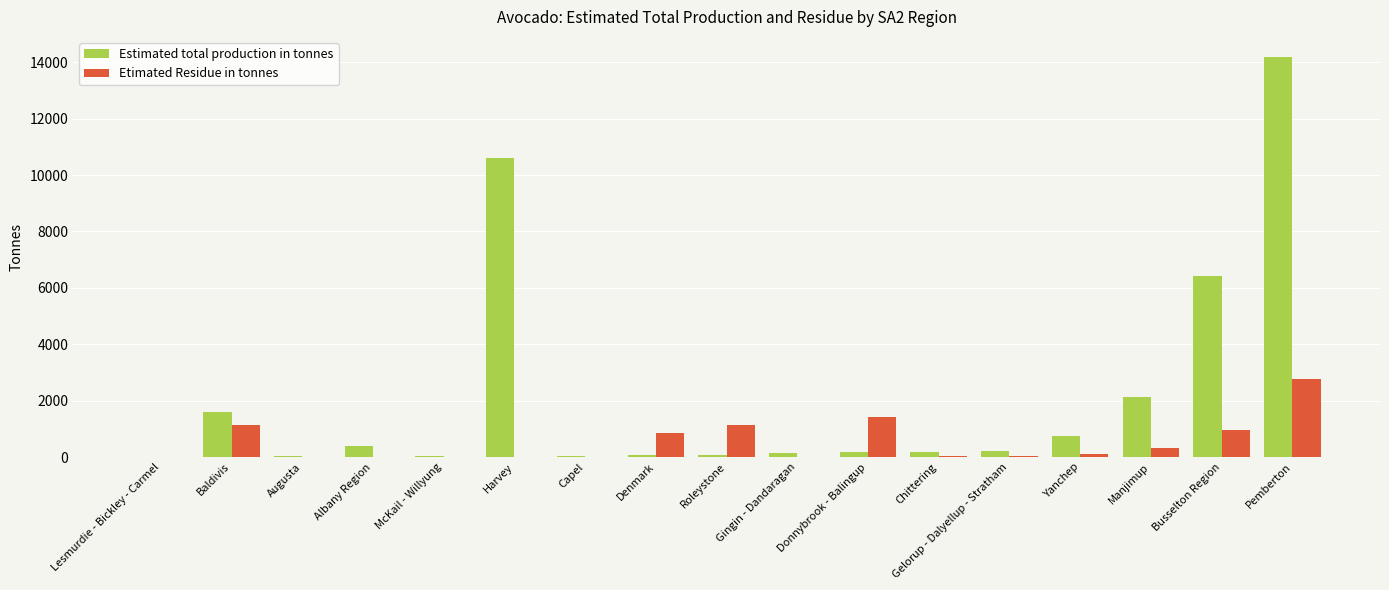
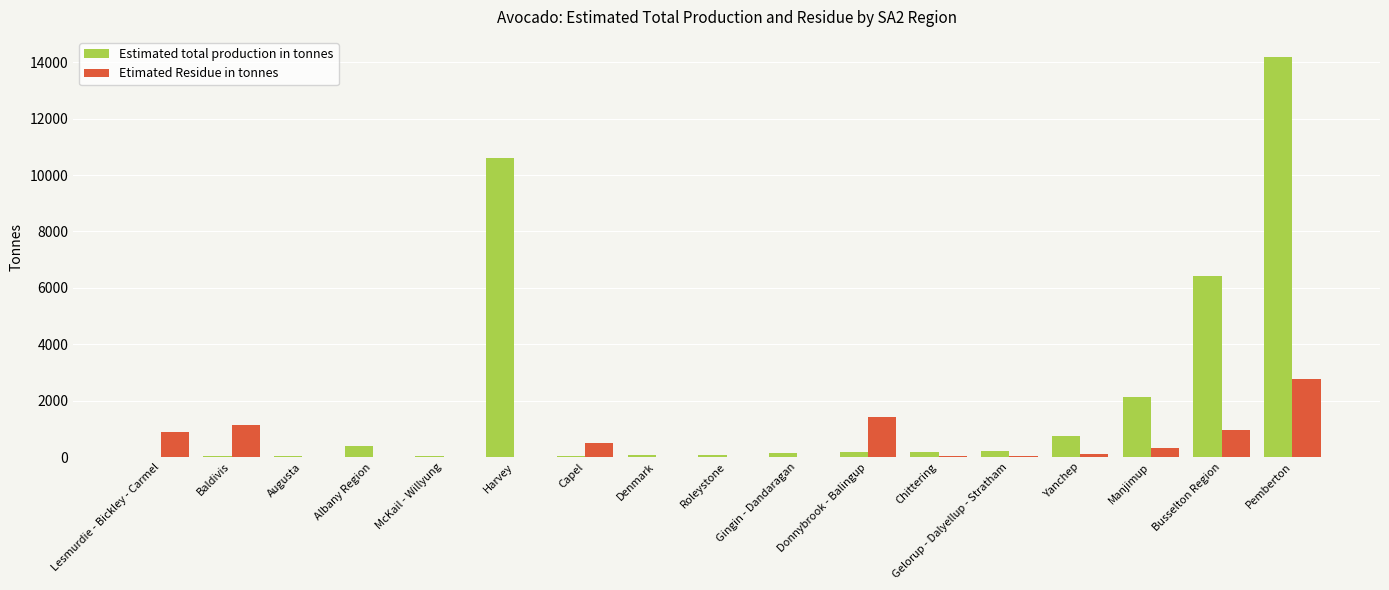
  {
    "Estimated total production in tonnes": {
-     "Baldivis": 1600,
+     "Baldivis": 0,
      "Albany Region": 400,
      "Harvey": 10600,
      "Gingin - Dandaragan": 100,
      "Donnybrook - Balingup": 200,
      "Chittering": 200,
      "Gelorup - Dalyellup - Stratham": 200,
      "Yanchep": 700,
      "Manjimup": 2100,
      "Busselton Region": 6400,
      "Pemberton": 14200
    },
    "Etimated Residue in tonnes": {
-     "Lesmurdie - Bickley - Carmel": 0,
+     "Lesmurdie - Bickley - Carmel": 900,
      "Baldivis": 1100,
-     "Capel": 0,
-     "Denmark": 900,
-     "Roleystone": 1100,
+     "Capel": 500,
+     "Denmark": 0,
+     "Roleystone": 0,
      "Donnybrook - Balingup": 1400,
      "Yanchep": 100,
      "Manjimup": 300,
      "Busselton Region": 1000,
      "Pemberton": 2800
    }
  }
